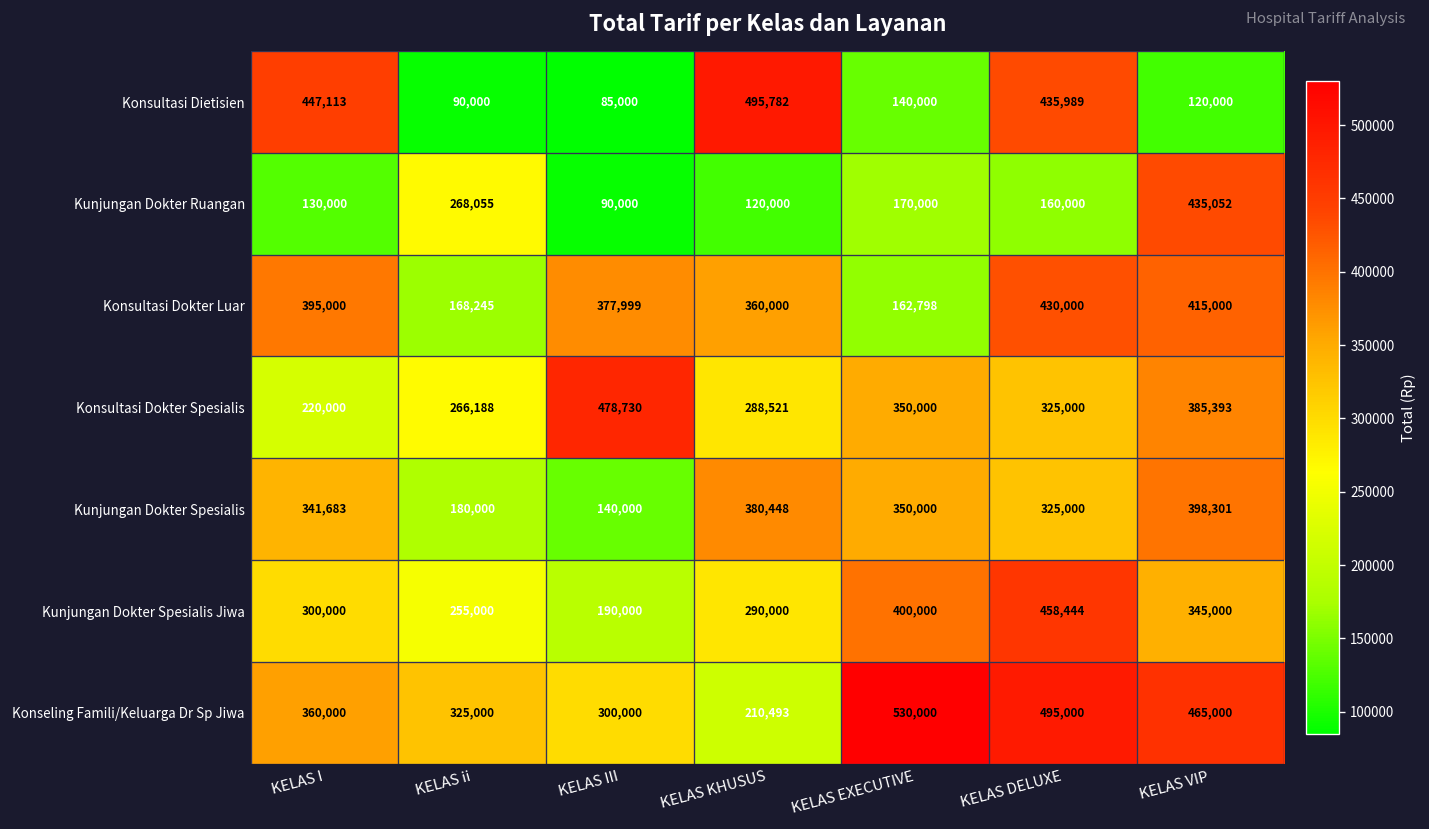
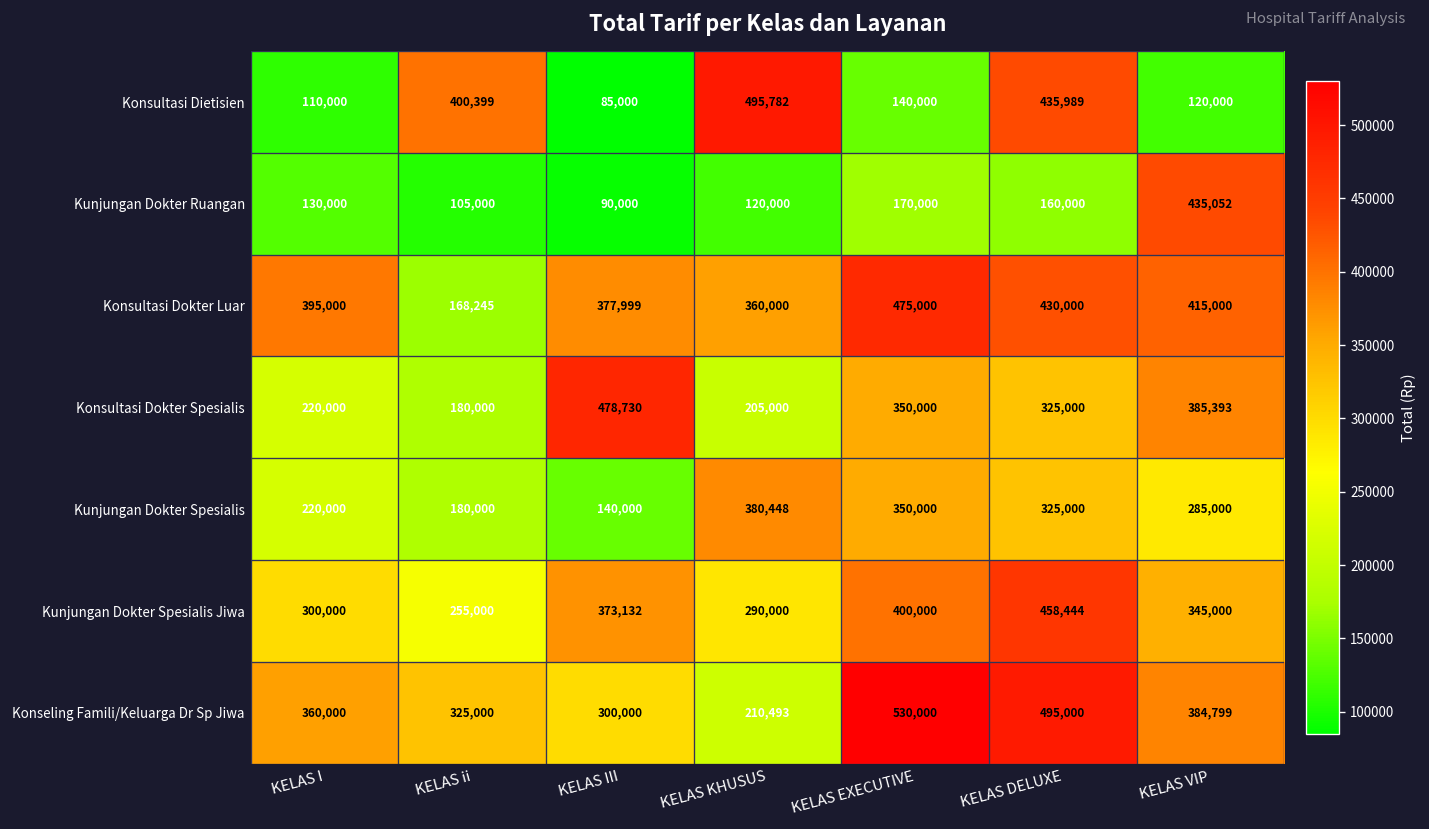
  {
    "Konsultasi Dietisien": {
-     "KELAS I": "447,113",
-     "KELAS ii": "90,000",
+     "KELAS I": "110,000",
+     "KELAS ii": "400,399",
      "KELAS III": "85,000",
      "KELAS KHUSUS": "495,782",
      "KELAS EXECUTIVE": "140,000",
      "KELAS DELUXE": "435,989",
      "KELAS VIP": "120,000"
    },
    "Kunjungan Dokter Ruangan": {
      "KELAS I": "130,000",
-     "KELAS ii": "268,055",
+     "KELAS ii": "105,000",
      "KELAS III": "90,000",
      "KELAS KHUSUS": "120,000",
      "KELAS EXECUTIVE": "170,000",
      "KELAS DELUXE": "160,000",
      "KELAS VIP": "435,052"
    },
    "Konsultasi Dokter Luar": {
      "KELAS I": "395,000",
      "KELAS ii": "168,245",
      "KELAS III": "377,999",
      "KELAS KHUSUS": "360,000",
-     "KELAS EXECUTIVE": "162,798",
+     "KELAS EXECUTIVE": "475,000",
      "KELAS DELUXE": "430,000",
      "KELAS VIP": "415,000"
    },
    "Konsultasi Dokter Spesialis": {
      "KELAS I": "220,000",
-     "KELAS ii": "266,188",
+     "KELAS ii": "180,000",
      "KELAS III": "478,730",
-     "KELAS KHUSUS": "288,521",
+     "KELAS KHUSUS": "205,000",
      "KELAS EXECUTIVE": "350,000",
      "KELAS DELUXE": "325,000",
      "KELAS VIP": "385,393"
    },
    "Kunjungan Dokter Spesialis": {
-     "KELAS I": "341,683",
+     "KELAS I": "220,000",
      "KELAS ii": "180,000",
      "KELAS III": "140,000",
      "KELAS KHUSUS": "380,448",
      "KELAS EXECUTIVE": "350,000",
      "KELAS DELUXE": "325,000",
-     "KELAS VIP": "398,301"
+     "KELAS VIP": "285,000"
    },
    "Kunjungan Dokter Spesialis Jiwa": {
      "KELAS I": "300,000",
      "KELAS ii": "255,000",
-     "KELAS III": "190,000",
+     "KELAS III": "373,132",
      "KELAS KHUSUS": "290,000",
      "KELAS EXECUTIVE": "400,000",
      "KELAS DELUXE": "458,444",
      "KELAS VIP": "345,000"
    },
    "Konseling Famili/Keluarga Dr Sp Jiwa": {
      "KELAS I": "360,000",
      "KELAS ii": "325,000",
      "KELAS III": "300,000",
      "KELAS KHUSUS": "210,493",
      "KELAS EXECUTIVE": "530,000",
      "KELAS DELUXE": "495,000",
-     "KELAS VIP": "465,000"
+     "KELAS VIP": "384,799"
    }
  }
